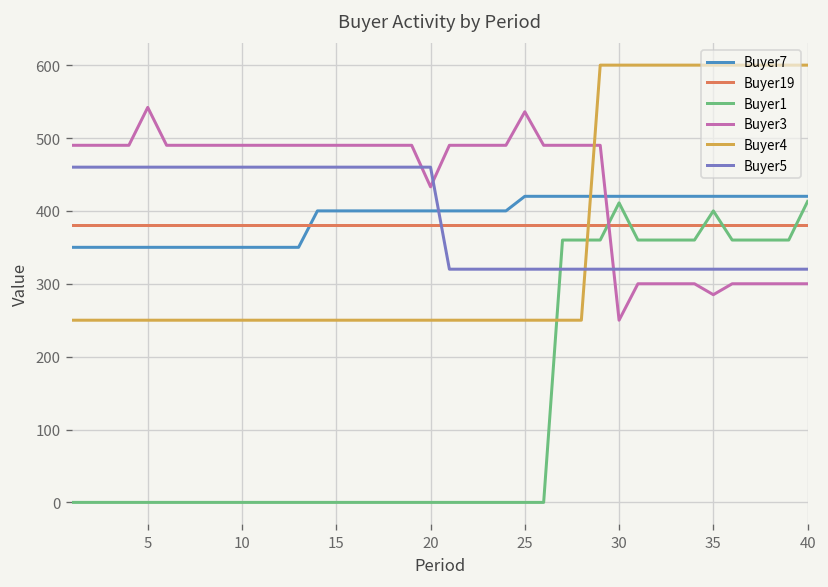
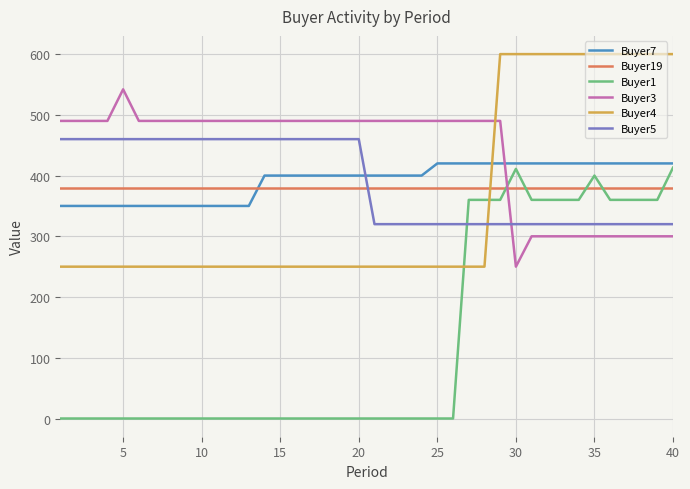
  {
    "Buyer1": {
      "5": 0,
      "10": 0,
      "15": 0,
      "20": 0,
      "25": 0,
      "30": 410,
      "35": 400,
      "40": 410
    },
    "Buyer3": {
      "5": 540,
      "10": 490,
      "15": 490,
-     "20": 430,
-     "25": 540,
+     "20": 490,
+     "25": 490,
      "30": 250,
-     "35": 290,
+     "35": 300,
      "40": 300
    }
  }
